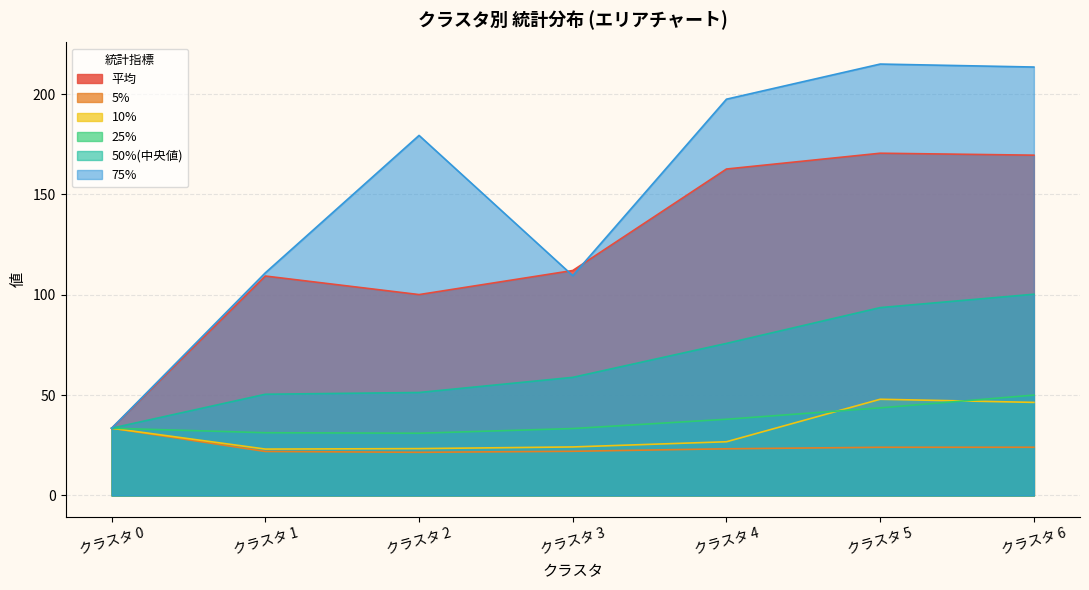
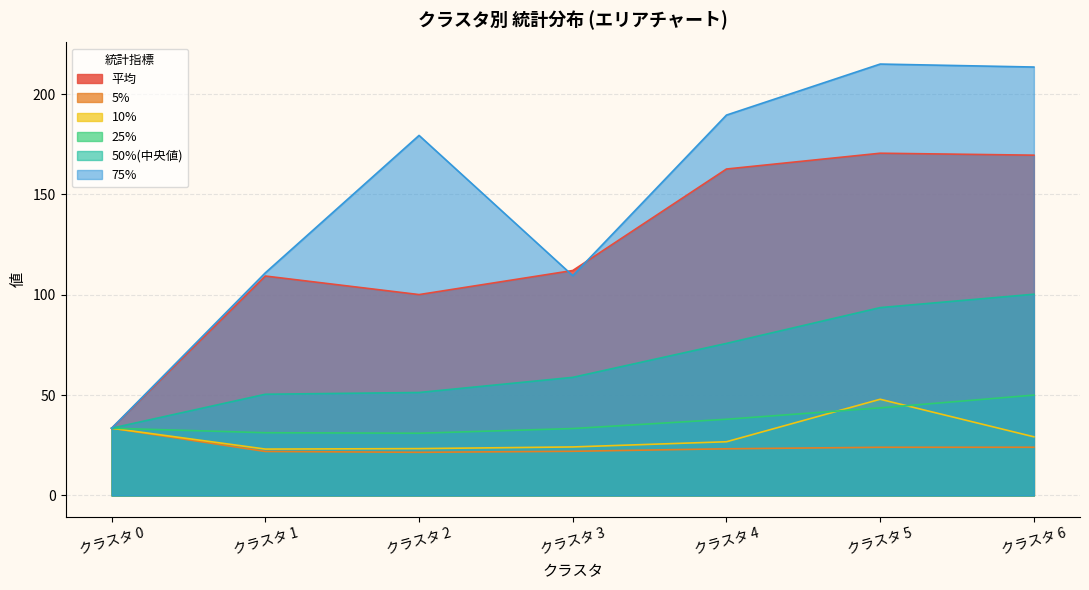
  {
    "10%": {
      "クラスタ 2": 23,
      "クラスタ 3": 24,
      "クラスタ 4": 27,
      "クラスタ 5": 48,
-     "クラスタ 6": 46
+     "クラスタ 6": 29
    },
    "75%": {
      "クラスタ 1": 111,
      "クラスタ 2": 179,
      "クラスタ 3": 109,
-     "クラスタ 4": 197,
+     "クラスタ 4": 189,
      "クラスタ 5": 215,
      "クラスタ 6": 213
    }
  }
